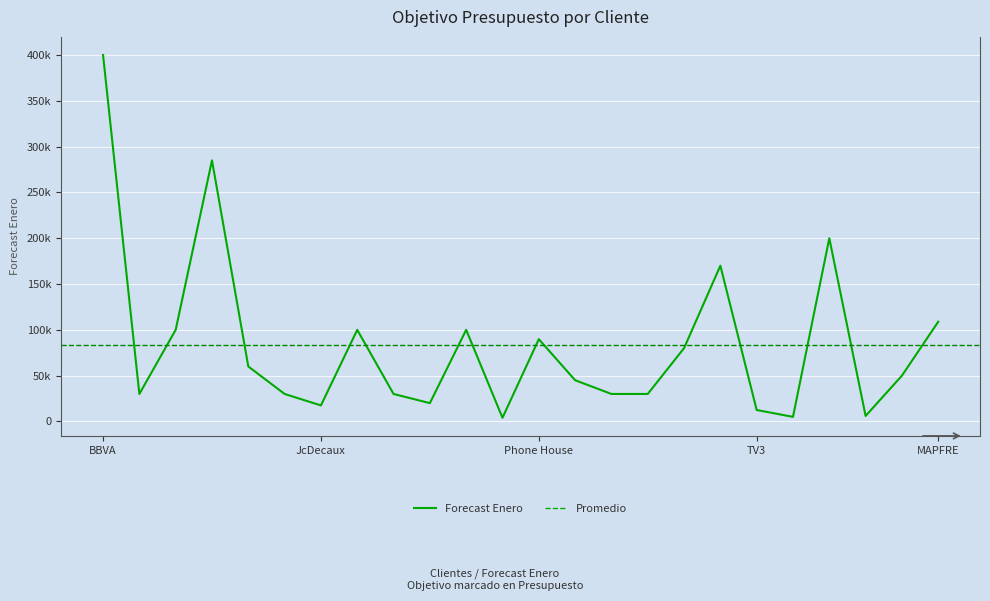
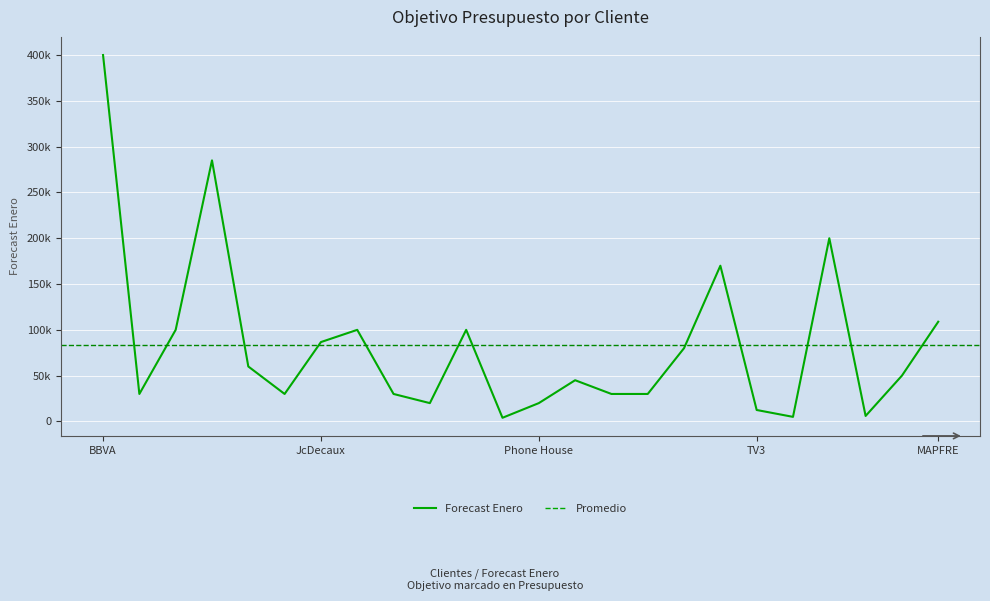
  {
    "BBVA": 400000,
-   "JcDecaux": 20000,
-   "Phone House": 90000,
+   "JcDecaux": 90000,
+   "Phone House": 20000,
    "TV3": 10000,
    "MAPFRE": 110000
  }
